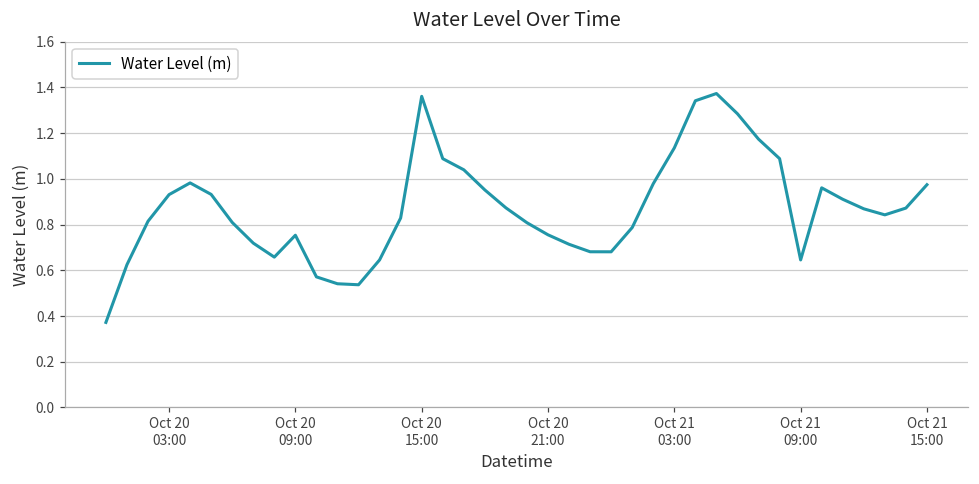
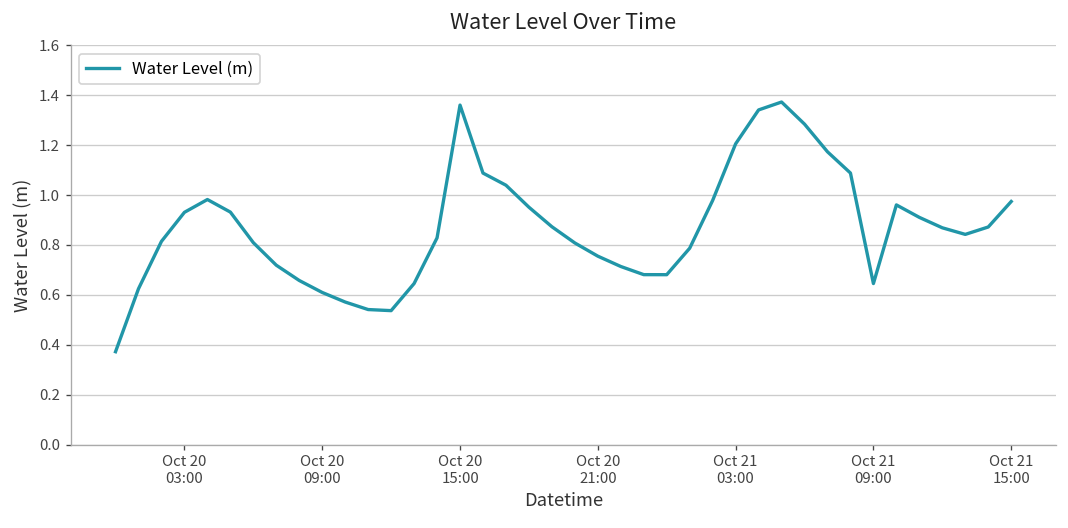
  {
    "Oct 20 03:00": 0.93,
-   "Oct 20 09:00": 0.75,
+   "Oct 20 09:00": 0.61,
    "Oct 20 15:00": 1.36,
    "Oct 20 21:00": 0.76,
-   "Oct 21 03:00": 1.14,
+   "Oct 21 03:00": 1.21,
    "Oct 21 09:00": 0.65,
    "Oct 21 15:00": 0.97
  }
